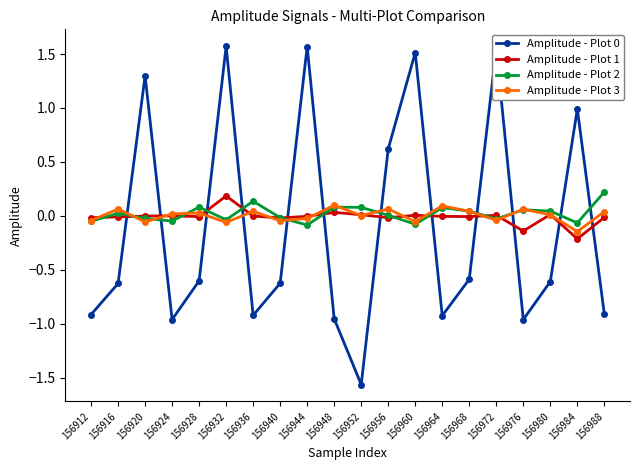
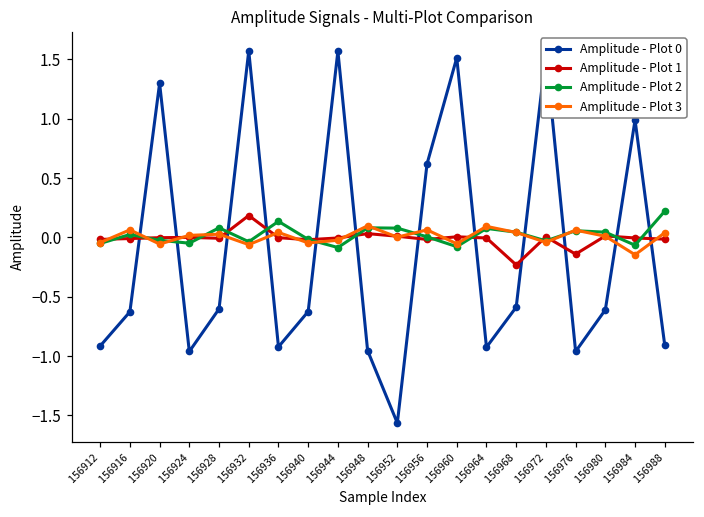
  {
    "Amplitude - Plot 0": {
      "156912": -0.92,
      "156916": -0.63,
      "156920": 1.30,
      "156924": -0.96,
      "156928": -0.60,
      "156932": 1.57,
      "156936": -0.92,
      "156940": -0.63,
      "156944": 1.57,
      "156948": -0.95,
      "156952": -1.56,
      "156956": 0.62,
      "156960": 1.51,
      "156964": -0.93,
      "156968": -0.59,
      "156976": -0.96,
      "156980": -0.61,
      "156984": 0.99,
      "156988": -0.91
    },
    "Amplitude - Plot 1": {
      "156912": -0.02,
      "156916": -0.01,
      "156928": -0.01,
      "156932": 0.18,
      "156936": 0.00,
      "156948": 0.03,
      "156960": 0.00,
      "156964": 0.00,
-     "156968": -0.01,
+     "156968": -0.23,
      "156972": 0.00,
      "156976": -0.14,
-     "156984": -0.21,
+     "156984": 0.00,
      "156988": -0.01
    },
    "Amplitude - Plot 2": {
      "156916": 0.02,
      "156924": -0.05,
      "156928": 0.08,
      "156932": -0.04,
      "156936": 0.14,
      "156944": -0.09,
      "156952": 0.08,
      "156960": -0.08,
      "156980": 0.04,
      "156984": -0.07,
      "156988": 0.22
    },
    "Amplitude - Plot 3": {
      "156916": 0.06,
      "156920": -0.06,
      "156928": 0.03,
      "156932": -0.06,
      "156936": 0.04,
      "156940": -0.05,
      "156956": 0.06,
      "156960": -0.05,
      "156984": -0.15,
      "156988": 0.04
    }
  }
